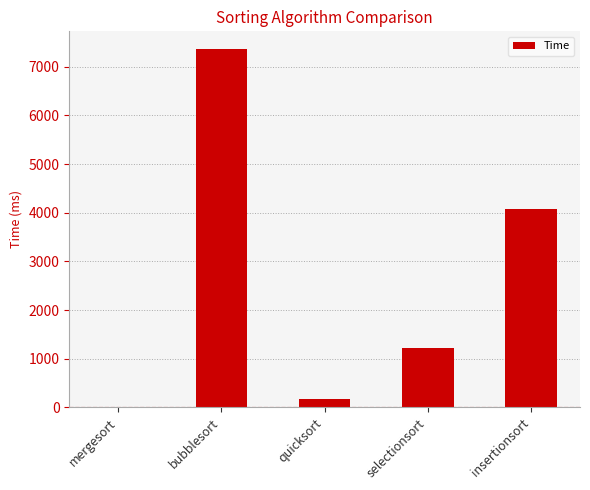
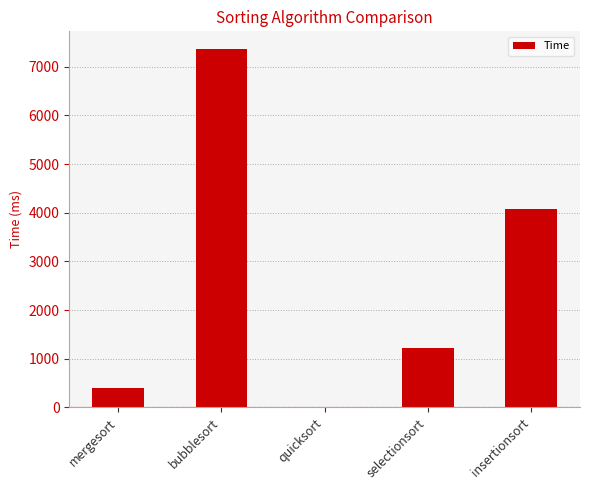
  {
-   "mergesort": 0,
+   "mergesort": 400,
    "bubblesort": 7400,
-   "quicksort": 200,
+   "quicksort": 0,
    "selectionsort": 1200,
    "insertionsort": 4100
  }
